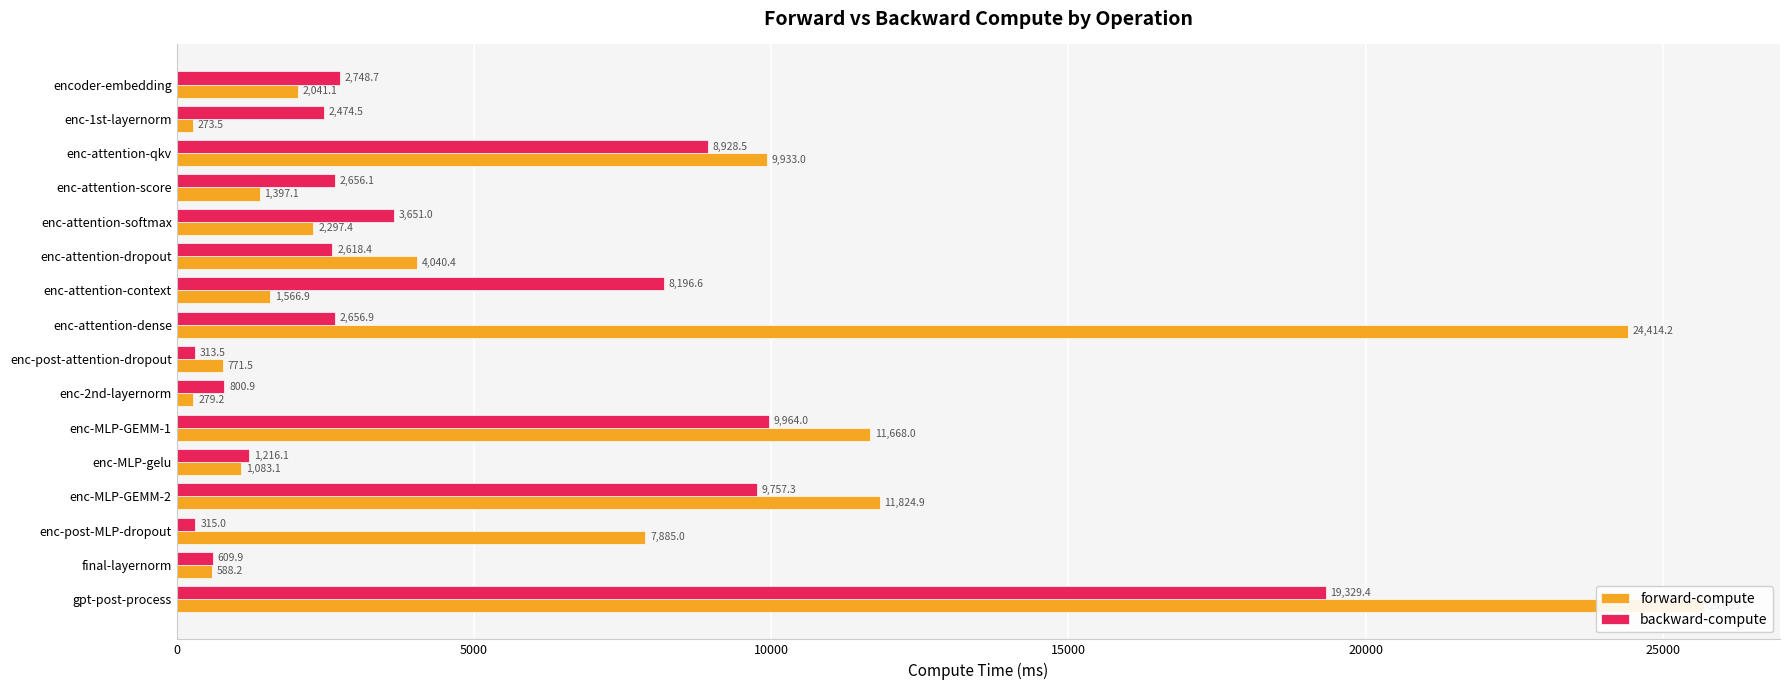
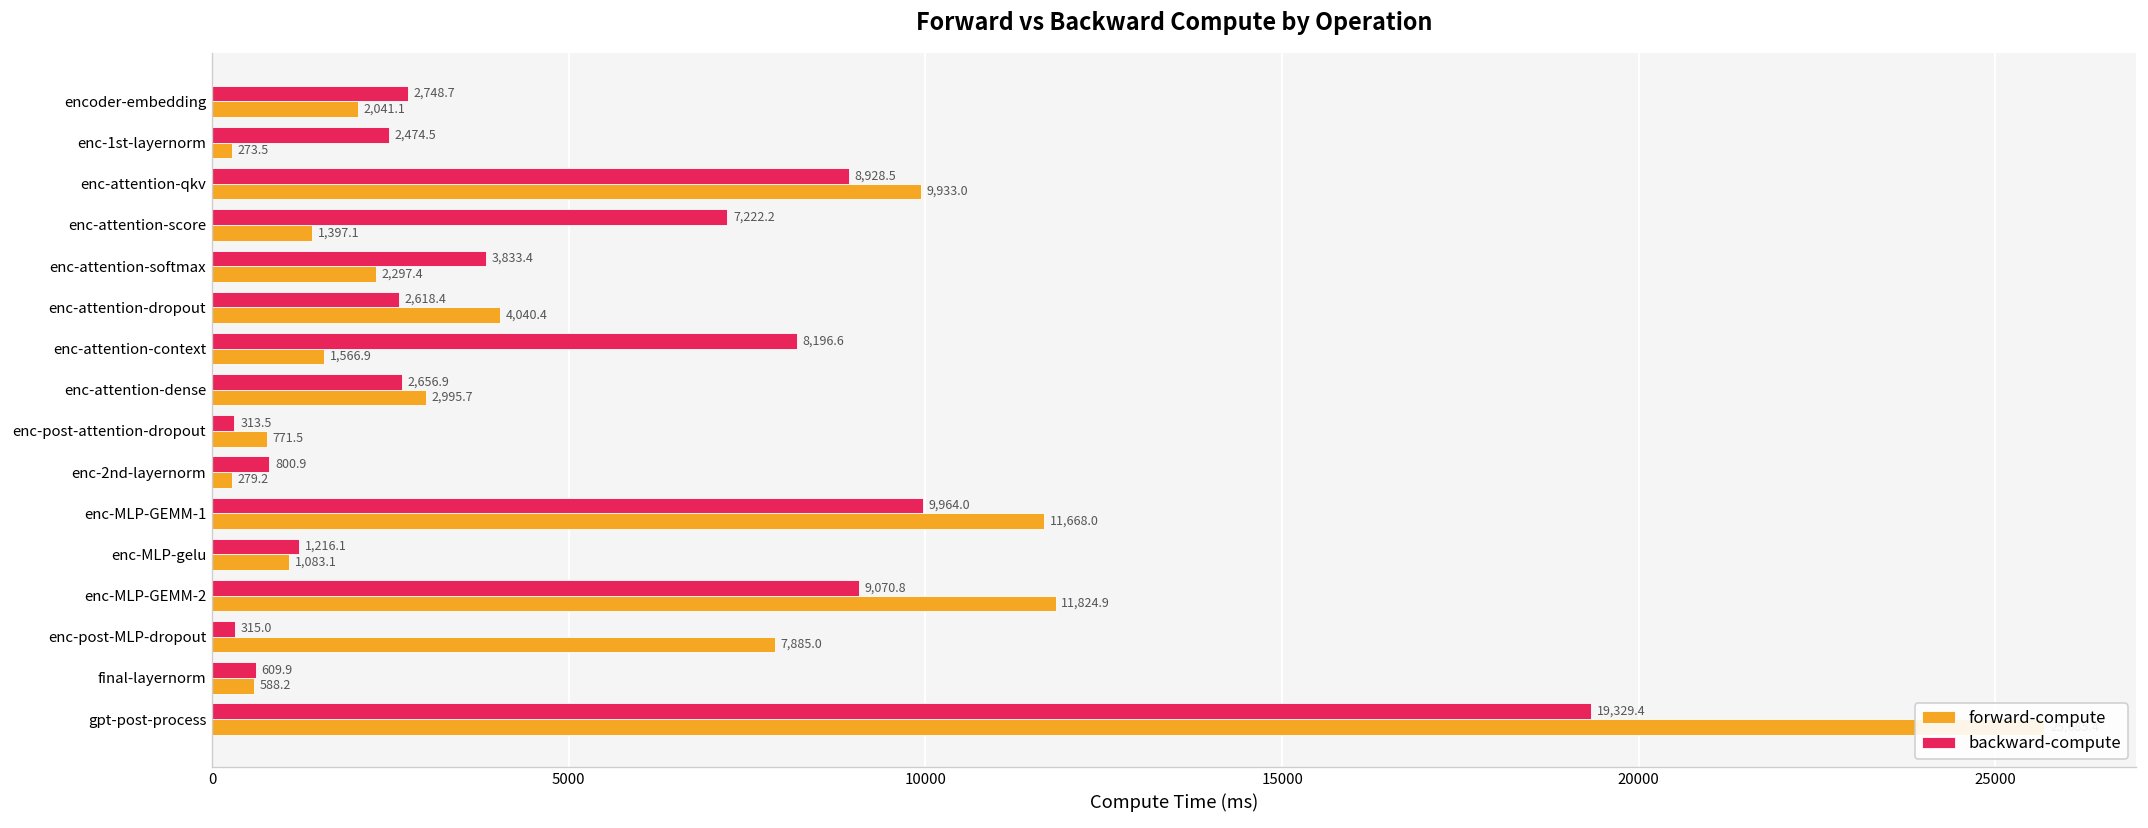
  {
    "forward-compute": {
      "encoder-embedding": "2,041.1",
      "enc-1st-layernorm": "273.5",
      "enc-attention-qkv": "9,933.0",
      "enc-attention-score": "1,397.1",
      "enc-attention-softmax": "2,297.4",
      "enc-attention-dropout": "4,040.4",
      "enc-attention-context": "1,566.9",
-     "enc-attention-dense": "24,414.2",
+     "enc-attention-dense": "2,995.7",
      "enc-post-attention-dropout": "771.5",
      "enc-2nd-layernorm": "279.2",
      "enc-MLP-GEMM-1": "11,668.0",
      "enc-MLP-gelu": "1,083.1",
      "enc-MLP-GEMM-2": "11,824.9",
      "enc-post-MLP-dropout": "7,885.0",
      "final-layernorm": "588.2"
    },
    "backward-compute": {
      "encoder-embedding": "2,748.7",
      "enc-1st-layernorm": "2,474.5",
      "enc-attention-qkv": "8,928.5",
-     "enc-attention-score": "2,656.1",
-     "enc-attention-softmax": "3,651.0",
+     "enc-attention-score": "7,222.2",
+     "enc-attention-softmax": "3,833.4",
      "enc-attention-dropout": "2,618.4",
      "enc-attention-context": "8,196.6",
      "enc-attention-dense": "2,656.9",
      "enc-post-attention-dropout": "313.5",
      "enc-2nd-layernorm": "800.9",
      "enc-MLP-GEMM-1": "9,964.0",
      "enc-MLP-gelu": "1,216.1",
-     "enc-MLP-GEMM-2": "9,757.3",
+     "enc-MLP-GEMM-2": "9,070.8",
      "enc-post-MLP-dropout": "315.0",
      "final-layernorm": "609.9",
      "gpt-post-process": "19,329.4"
    }
  }
